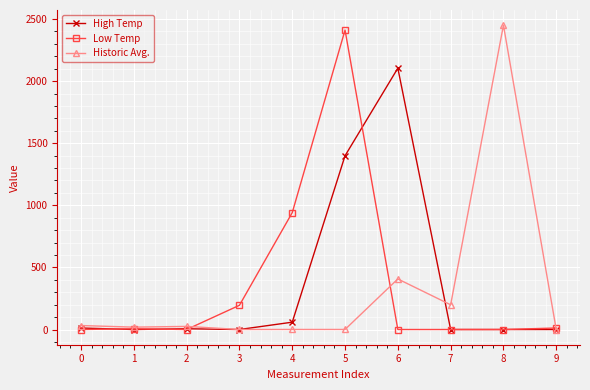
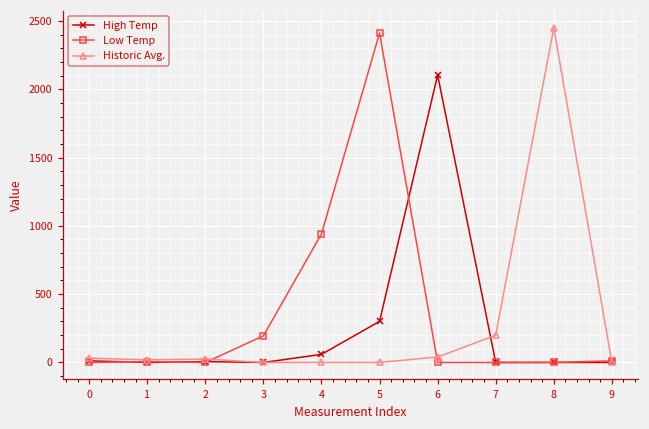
  {
    "High Temp": {
      "4": 60,
-     "5": 1400,
+     "5": 300,
      "6": 2100
    },
    "Low Temp": {
      "3": 200,
      "4": 940,
      "5": 2410,
      "6": 0
    },
    "Historic Avg.": {
      "4": 0,
      "5": 0,
-     "6": 410,
+     "6": 40,
      "7": 200,
      "8": 2450
    }
  }
